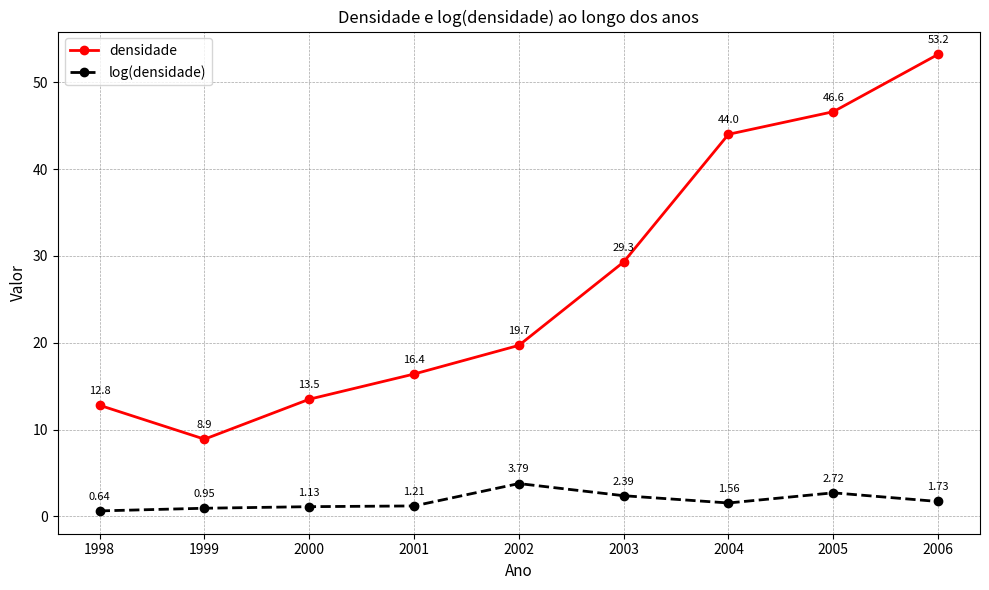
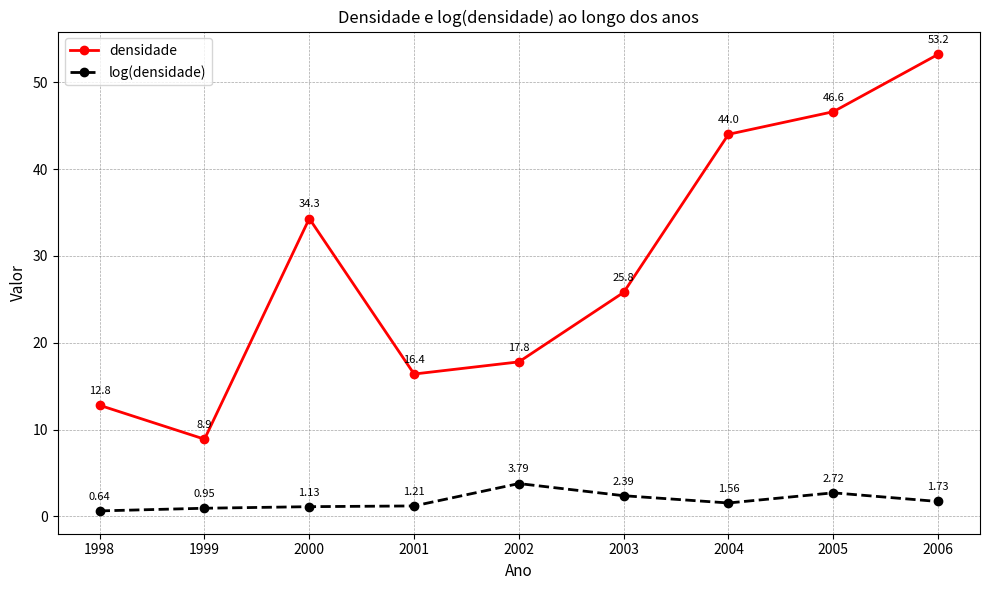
  {
    "densidade": {
      "1998": 12.8,
      "1999": 8.9,
-     "2000": 13.5,
+     "2000": 34.3,
      "2001": 16.4,
-     "2002": 19.7,
-     "2003": 29.3,
+     "2002": 17.8,
+     "2003": 25.8,
      "2004": 44.0,
      "2005": 46.6,
      "2006": 53.2
    },
    "log(densidade)": {
      "1998": 0.64,
      "1999": 0.95,
      "2000": 1.13,
      "2001": 1.21,
      "2002": 3.79,
      "2003": 2.39,
      "2004": 1.56,
      "2005": 2.72,
      "2006": 1.73
    }
  }
